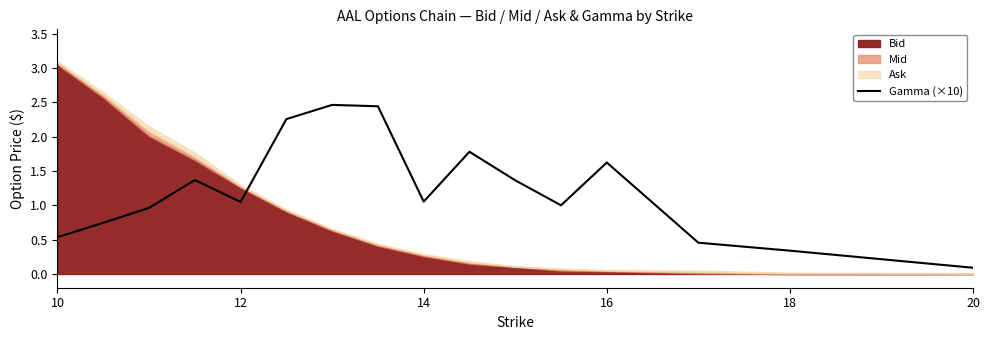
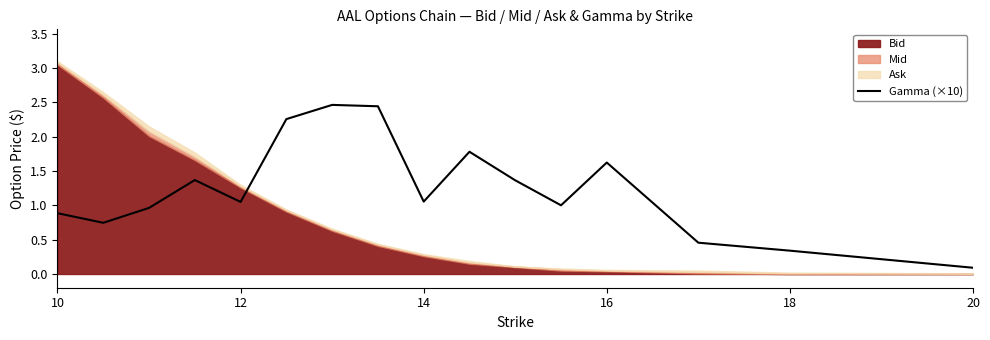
  {
    "Gamma (×10)": {
-     "10": 0.5,
+     "10": 0.9,
      "12": 1.1,
      "14": 1.1,
      "16": 1.6,
      "18": 0.3,
      "20": 0.1
    }
  }
